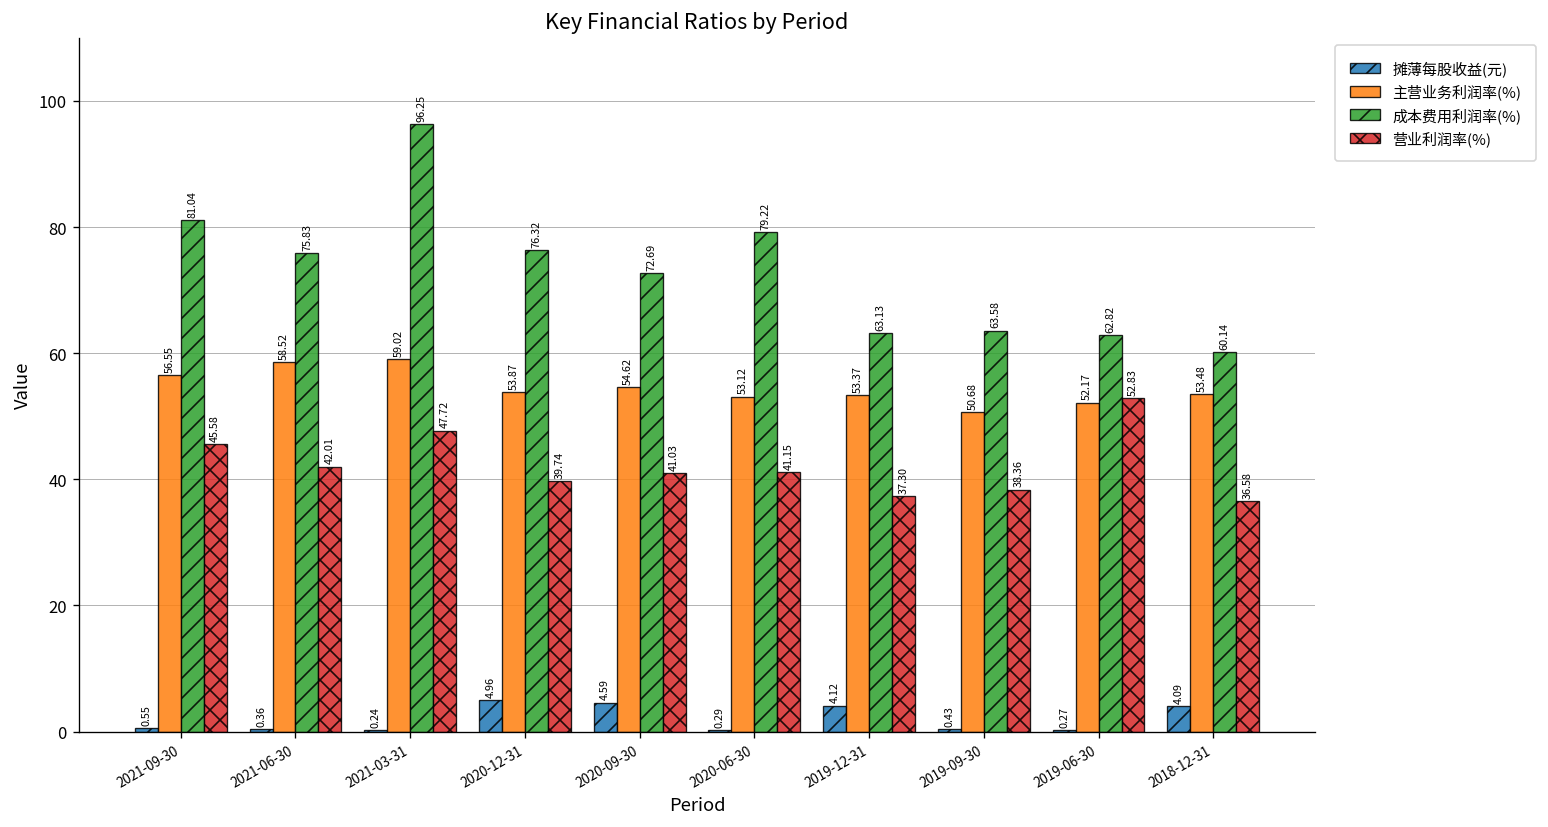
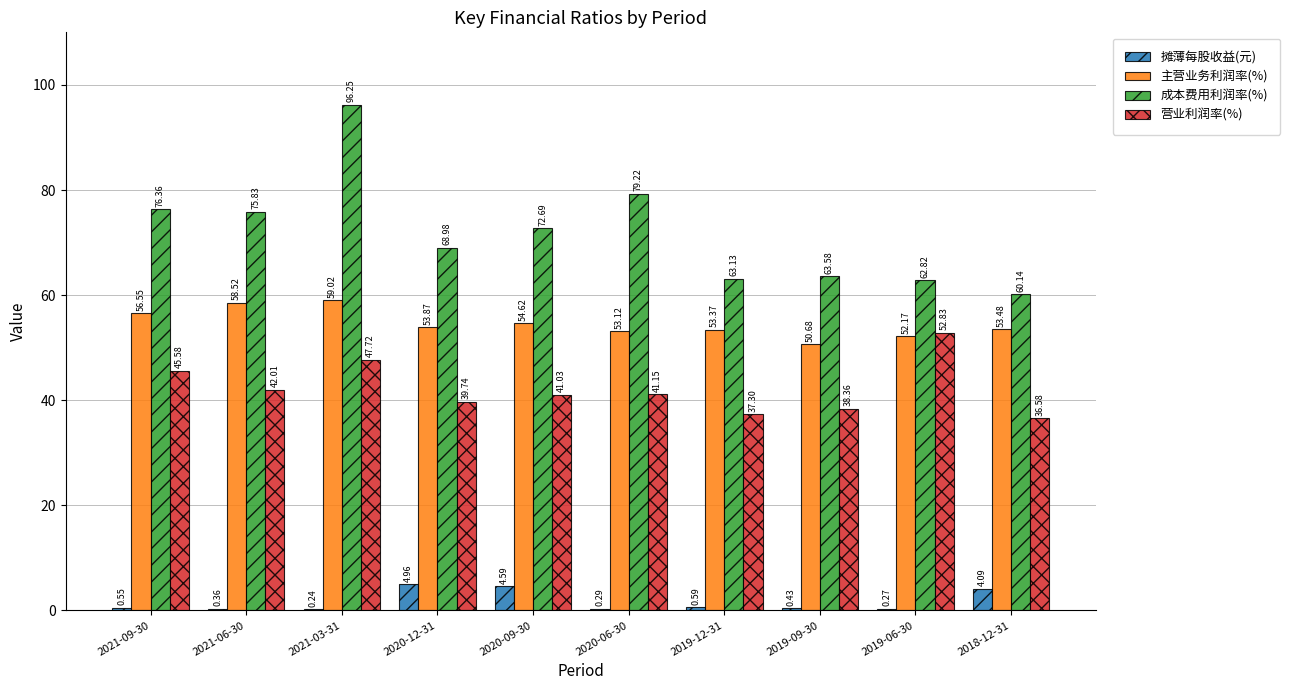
  {
    "摊薄每股收益(元)": {
      "2021-09-30": 0.55,
      "2021-06-30": 0.36,
      "2021-03-31": 0.24,
      "2020-12-31": 4.96,
      "2020-09-30": 4.59,
      "2020-06-30": 0.29,
-     "2019-12-31": 4.12,
+     "2019-12-31": 0.59,
      "2019-09-30": 0.43,
      "2019-06-30": 0.27,
      "2018-12-31": 4.09
    },
    "主营业务利润率(%)": {
      "2021-09-30": 56.55,
      "2021-06-30": 58.52,
      "2021-03-31": 59.02,
      "2020-12-31": 53.87,
      "2020-09-30": 54.62,
      "2020-06-30": 53.12,
      "2019-12-31": 53.37,
      "2019-09-30": 50.68,
      "2019-06-30": 52.17,
      "2018-12-31": 53.48
    },
    "成本费用利润率(%)": {
-     "2021-09-30": 81.04,
+     "2021-09-30": 76.36,
      "2021-06-30": 75.83,
      "2021-03-31": 96.25,
-     "2020-12-31": 76.32,
+     "2020-12-31": 68.98,
      "2020-09-30": 72.69,
      "2020-06-30": 79.22,
      "2019-12-31": 63.13,
      "2019-09-30": 63.58,
      "2019-06-30": 62.82,
      "2018-12-31": 60.14
    },
    "营业利润率(%)": {
      "2021-09-30": 45.58,
      "2021-06-30": 42.01,
      "2021-03-31": 47.72,
      "2020-12-31": 39.74,
      "2020-09-30": 41.03,
      "2020-06-30": 41.15,
      "2019-12-31": 37.30,
      "2019-09-30": 38.36,
      "2019-06-30": 52.83,
      "2018-12-31": 36.58
    }
  }
